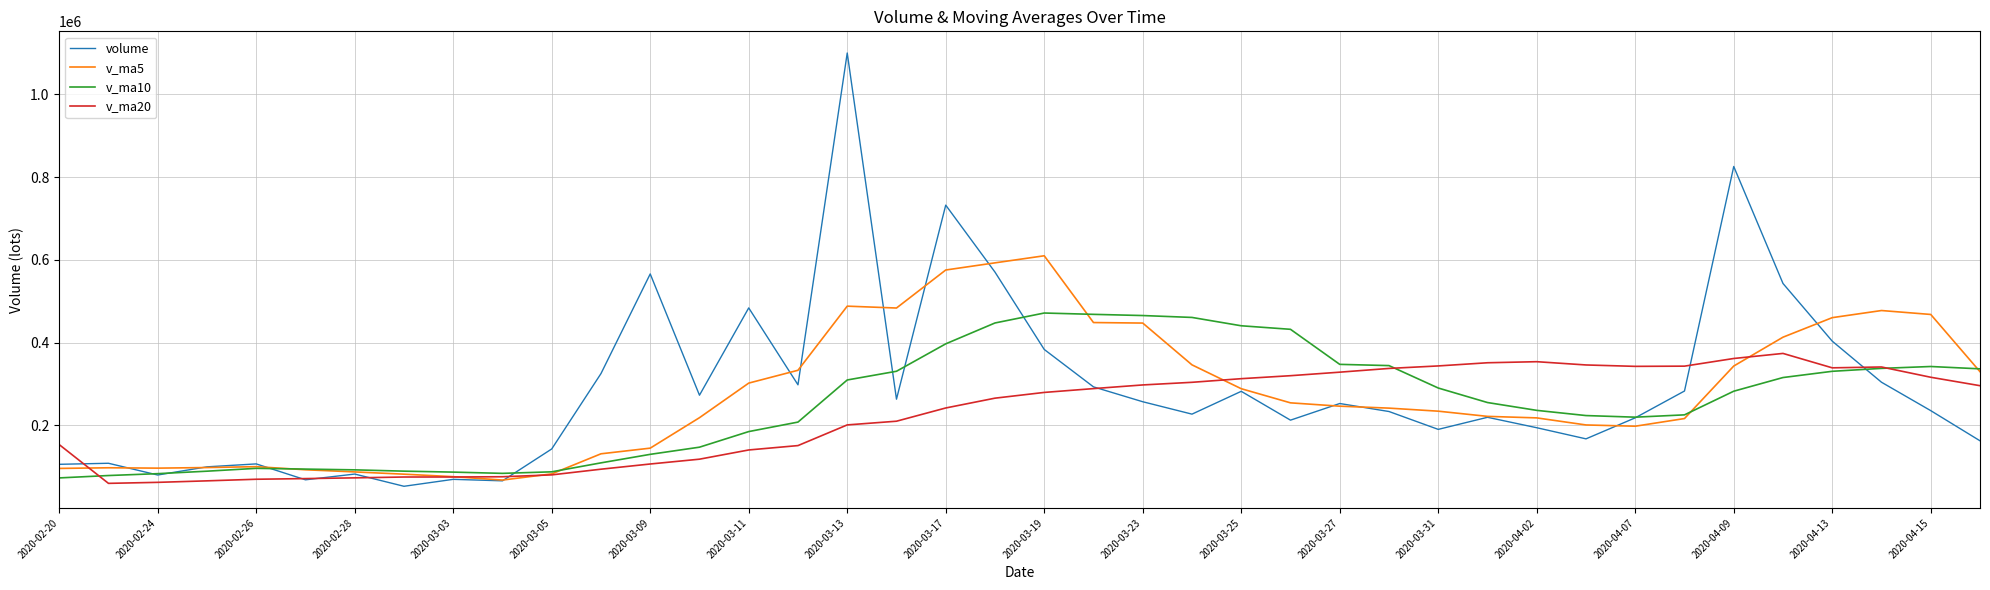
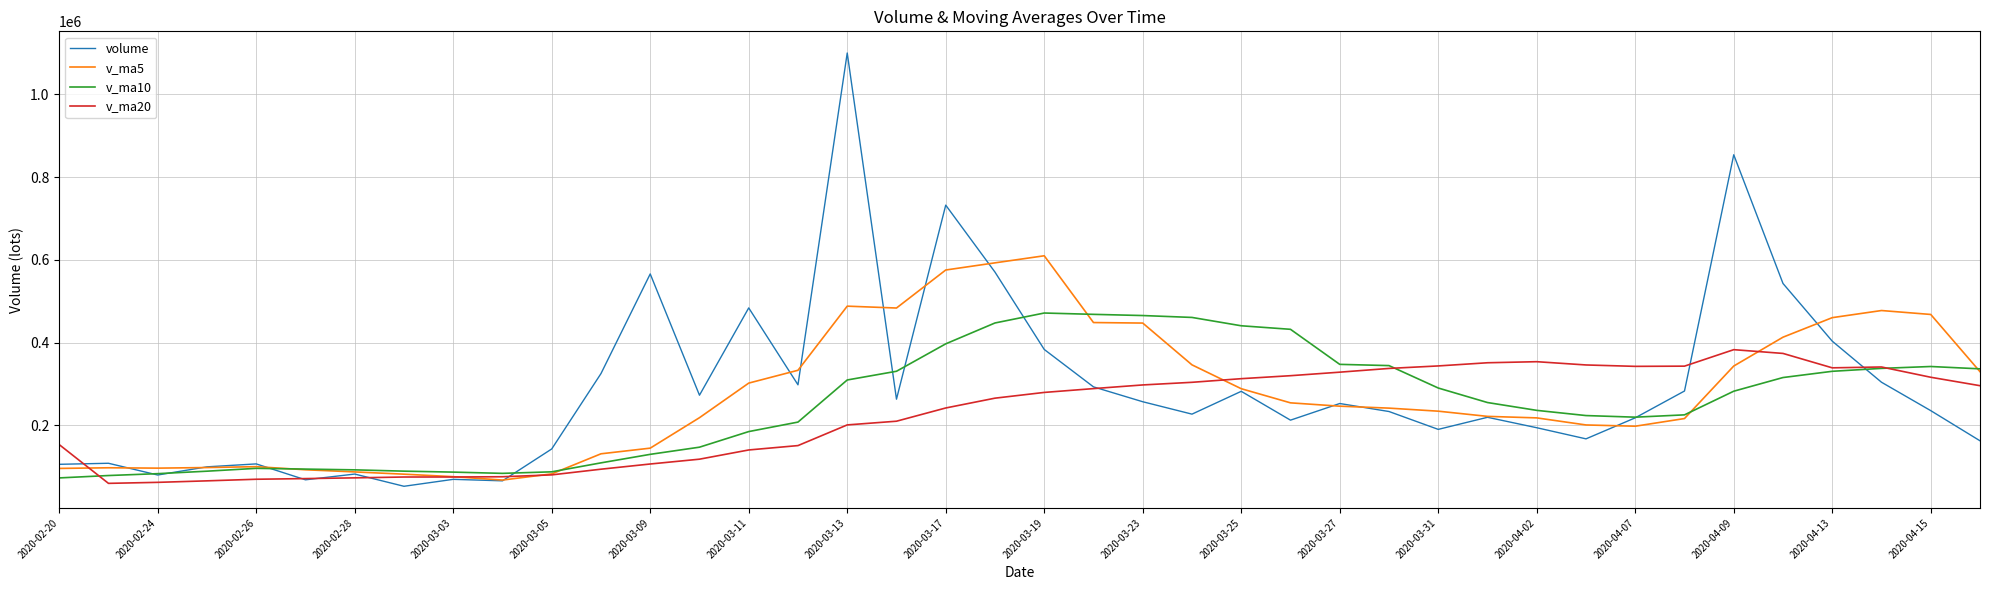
  {
    "volume": {
      "2020-02-20": 110000,
      "2020-02-26": 110000,
      "2020-03-05": 140000,
      "2020-03-09": 570000,
      "2020-03-11": 480000,
      "2020-03-13": 1100000,
      "2020-03-17": 730000,
      "2020-03-19": 380000,
      "2020-03-23": 260000,
      "2020-03-25": 280000,
      "2020-03-27": 250000,
      "2020-03-31": 190000,
      "2020-04-02": 190000,
-     "2020-04-09": 830000,
+     "2020-04-09": 850000,
      "2020-04-13": 400000,
      "2020-04-15": 240000
    },
    "v_ma5": {
      "2020-02-20": 100000,
      "2020-02-24": 100000,
      "2020-03-09": 150000,
      "2020-03-11": 300000,
      "2020-03-13": 490000,
      "2020-03-17": 580000,
      "2020-03-19": 610000,
      "2020-03-23": 450000,
      "2020-03-25": 290000,
      "2020-03-27": 250000,
      "2020-03-31": 230000,
      "2020-04-02": 220000,
      "2020-04-07": 200000,
      "2020-04-09": 340000,
      "2020-04-13": 460000,
      "2020-04-15": 470000
    },
    "v_ma10": {
      "2020-02-20": 70000,
      "2020-03-03": 90000,
      "2020-03-09": 130000,
      "2020-03-11": 190000,
      "2020-03-13": 310000,
      "2020-03-17": 400000,
      "2020-03-19": 470000,
      "2020-03-23": 470000,
      "2020-03-25": 440000,
      "2020-03-27": 350000,
      "2020-03-31": 290000,
      "2020-04-02": 240000,
      "2020-04-09": 280000,
      "2020-04-13": 330000,
      "2020-04-15": 340000
    },
    "v_ma20": {
      "2020-02-20": 150000,
      "2020-02-24": 60000,
      "2020-02-26": 70000,
      "2020-02-28": 70000,
      "2020-03-09": 110000,
      "2020-03-11": 140000,
      "2020-03-13": 200000,
      "2020-03-17": 240000,
      "2020-03-19": 280000,
      "2020-03-23": 300000,
      "2020-03-25": 310000,
      "2020-03-27": 330000,
      "2020-03-31": 340000,
      "2020-04-02": 350000,
      "2020-04-07": 340000,
-     "2020-04-09": 360000,
+     "2020-04-09": 380000,
      "2020-04-13": 340000,
      "2020-04-15": 320000
    }
  }
